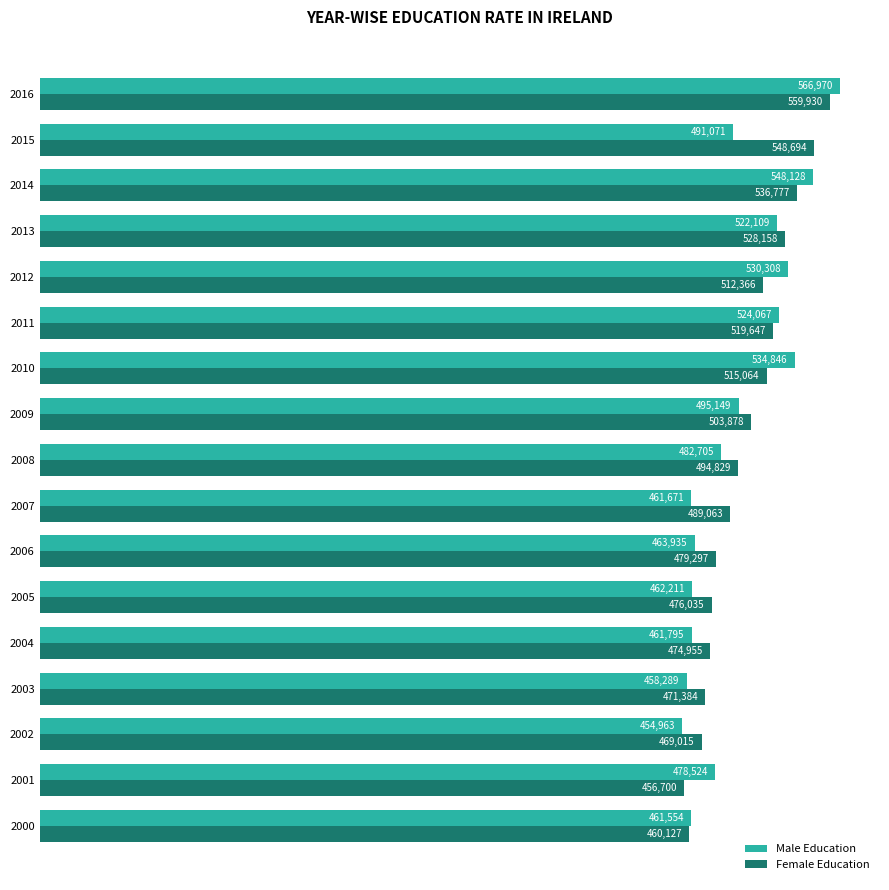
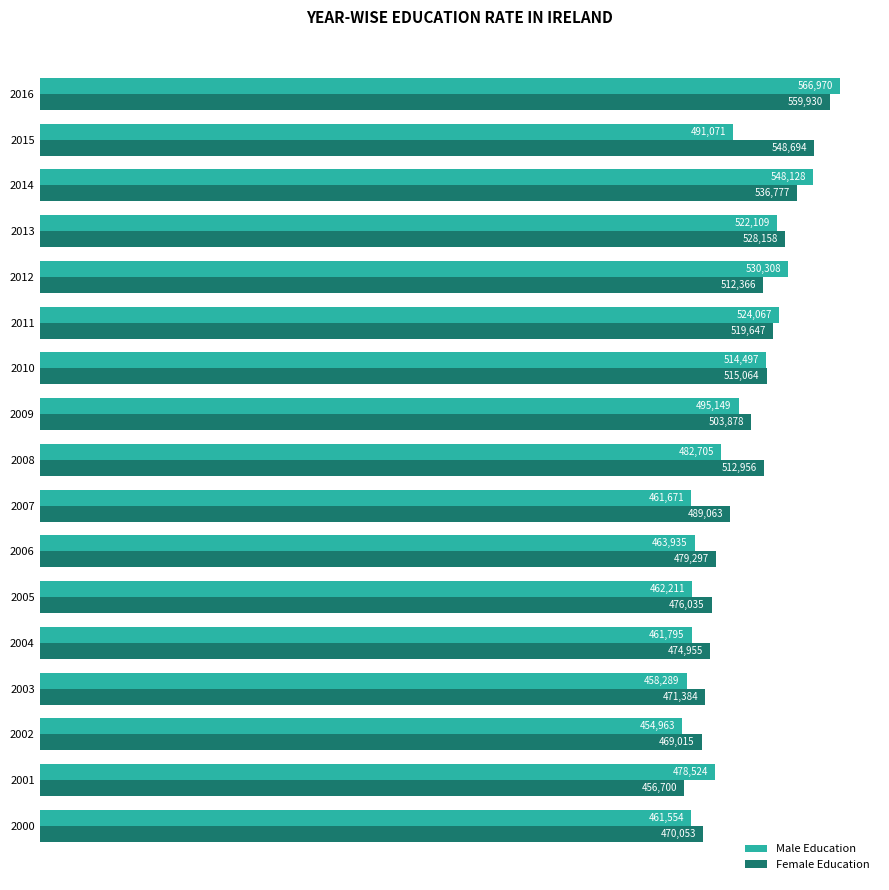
  {
    "Male Education": {
      "2016": "566,970",
      "2015": "491,071",
      "2014": "548,128",
      "2013": "522,109",
      "2012": "530,308",
      "2011": "524,067",
-     "2010": "534,846",
+     "2010": "514,497",
      "2009": "495,149",
      "2008": "482,705",
      "2007": "461,671",
      "2006": "463,935",
      "2005": "462,211",
      "2004": "461,795",
      "2003": "458,289",
      "2002": "454,963",
      "2001": "478,524",
      "2000": "461,554"
    },
    "Female Education": {
      "2016": "559,930",
      "2015": "548,694",
      "2014": "536,777",
      "2013": "528,158",
      "2012": "512,366",
      "2011": "519,647",
      "2010": "515,064",
      "2009": "503,878",
-     "2008": "494,829",
+     "2008": "512,956",
      "2007": "489,063",
      "2006": "479,297",
      "2005": "476,035",
      "2004": "474,955",
      "2003": "471,384",
      "2002": "469,015",
      "2001": "456,700",
-     "2000": "460,127"
+     "2000": "470,053"
    }
  }
